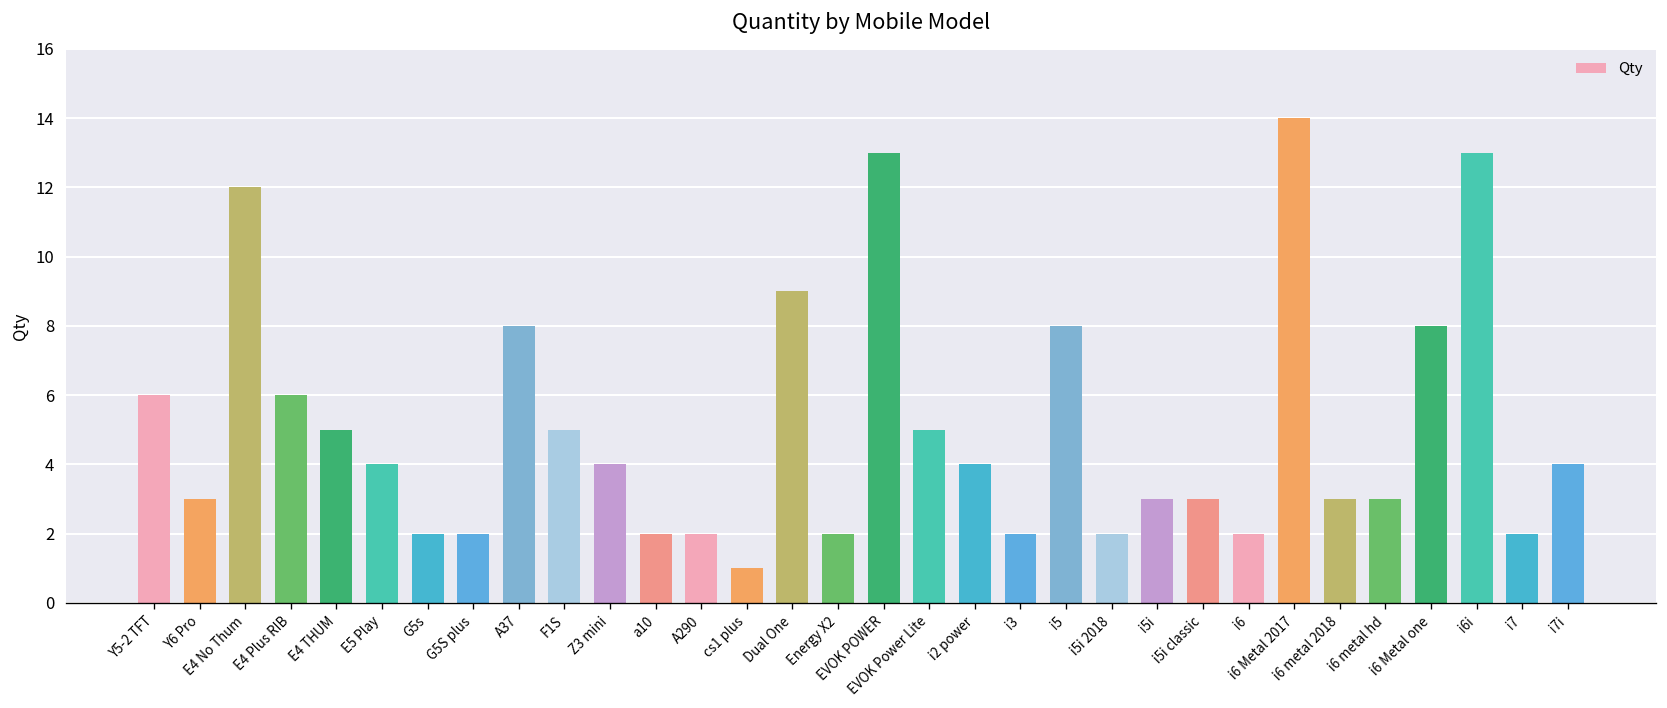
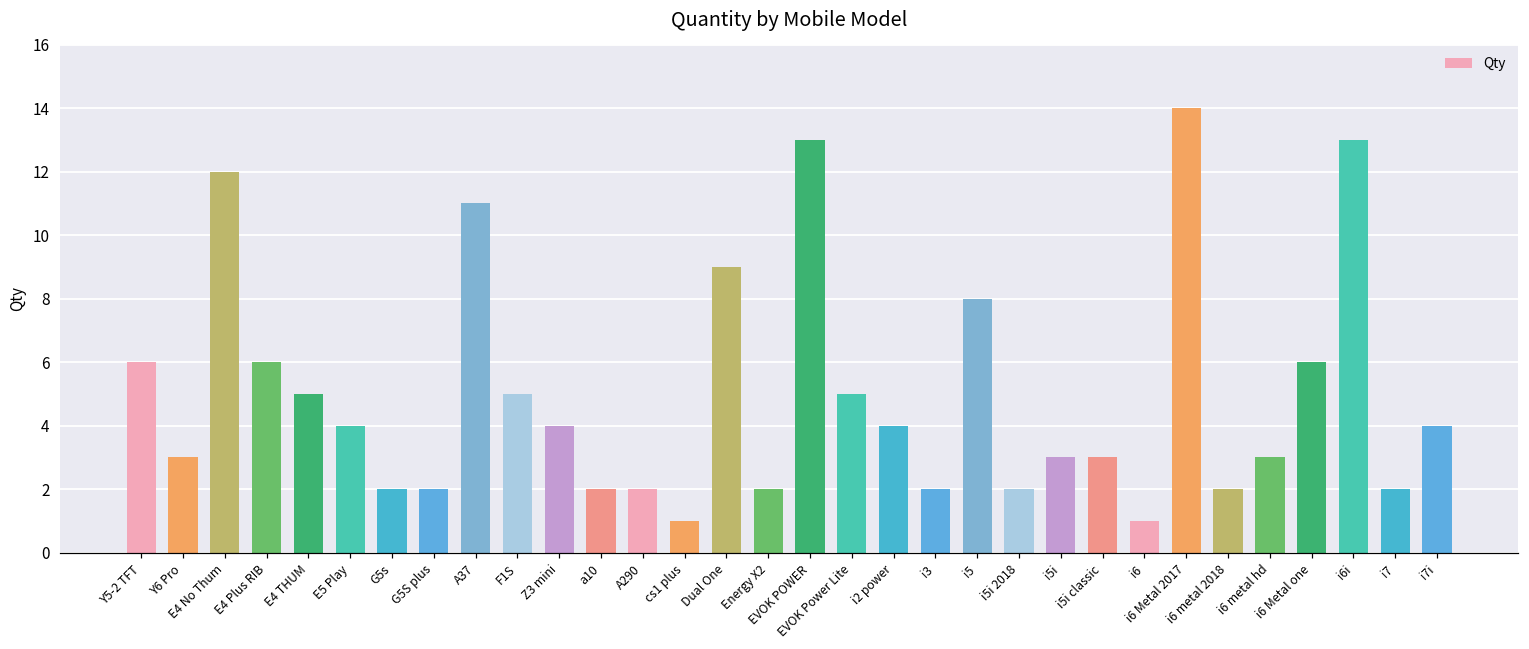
  {
    "Y5-2 TFT": 6,
    "Y6 Pro": 3,
    "E4 No Thum": 12,
    "E4 Plus RIB": 6,
    "E4 THUM": 5,
    "E5 Play": 4,
    "G5s": 2,
    "G5S plus": 2,
-   "A37": 8,
+   "A37": 11,
    "F1S": 5,
    "Z3 mini": 4,
    "a10": 2,
    "A290": 2,
    "cs1 plus": 1,
    "Dual One": 9,
    "Energy X2": 2,
    "EVOK POWER": 13,
    "EVOK Power Lite": 5,
    "i2 power": 4,
    "i3": 2,
    "i5": 8,
    "i5i 2018": 2,
    "i5i": 3,
    "i5i classic": 3,
-   "i6": 2,
+   "i6": 1,
    "i6 Metal 2017": 14,
-   "i6 metal 2018": 3,
+   "i6 metal 2018": 2,
    "i6 metal hd": 3,
-   "i6 Metal one": 8,
+   "i6 Metal one": 6,
    "i6i": 13,
    "i7": 2,
    "i7i": 4
  }
